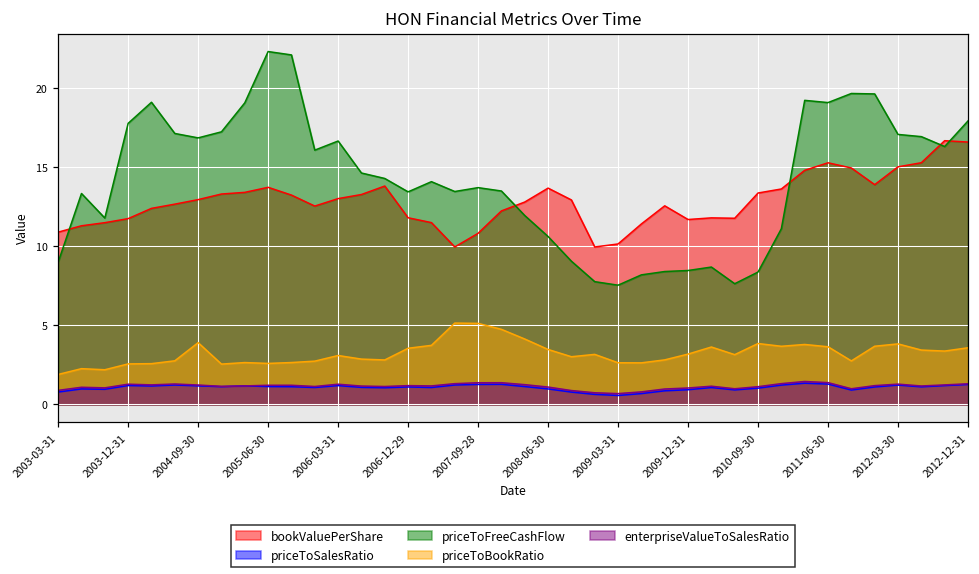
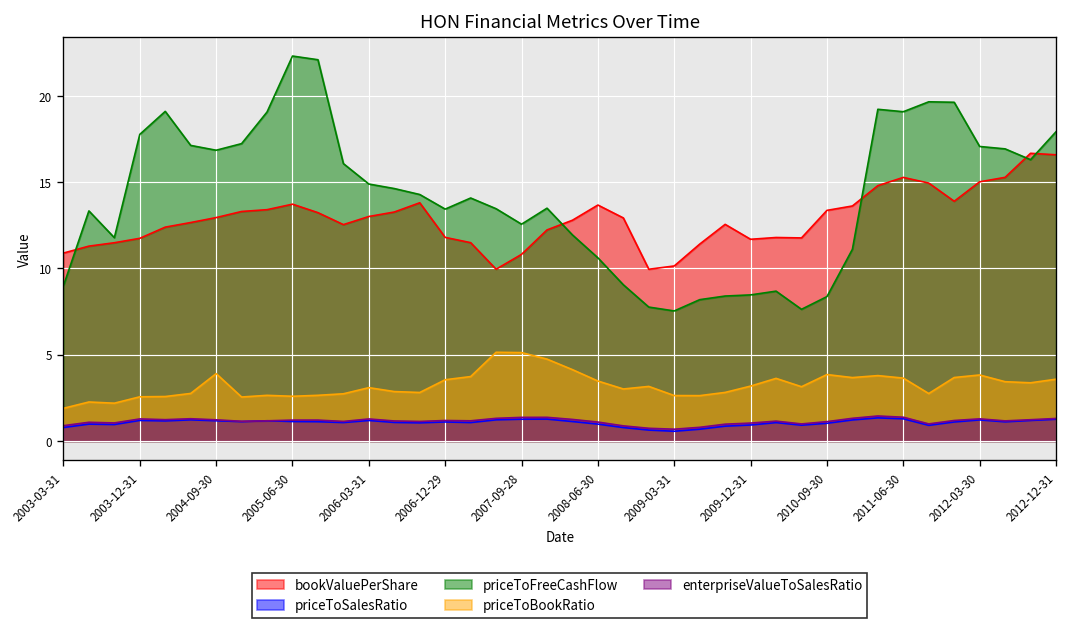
  {
    "bookValuePerShare": {
      "2003-03-31": 10.9,
      "2003-12-31": 11.7,
      "2004-09-30": 13.0,
      "2005-06-30": 13.7,
      "2006-03-31": 13.0,
      "2006-12-29": 11.8,
      "2007-09-28": 10.8,
      "2008-06-30": 13.7,
      "2009-03-31": 10.1,
      "2009-12-31": 11.7,
      "2010-09-30": 13.4,
      "2011-06-30": 15.3,
      "2012-03-30": 15.0,
      "2012-12-31": 16.6
    },
    "priceToFreeCashFlow": {
      "2003-03-31": 9.0,
      "2003-12-31": 17.8,
      "2004-09-30": 16.9,
      "2005-06-30": 22.3,
-     "2006-03-31": 16.7,
+     "2006-03-31": 14.9,
      "2006-12-29": 13.4,
-     "2007-09-28": 13.7,
+     "2007-09-28": 12.6,
      "2008-06-30": 10.6,
      "2009-03-31": 7.5,
      "2009-12-31": 8.5,
      "2010-09-30": 8.4,
      "2011-06-30": 19.1,
      "2012-03-30": 17.1,
      "2012-12-31": 17.9
    },
    "priceToBookRatio": {
      "2003-03-31": 1.9,
      "2003-12-31": 2.6,
      "2004-09-30": 3.9,
      "2005-06-30": 2.6,
      "2006-03-31": 3.1,
      "2006-12-29": 3.5,
      "2007-09-28": 5.1,
      "2008-06-30": 3.5,
      "2009-03-31": 2.6,
      "2009-12-31": 3.2,
      "2010-09-30": 3.8,
      "2011-06-30": 3.6,
      "2012-03-30": 3.8,
      "2012-12-31": 3.6
    }
  }
